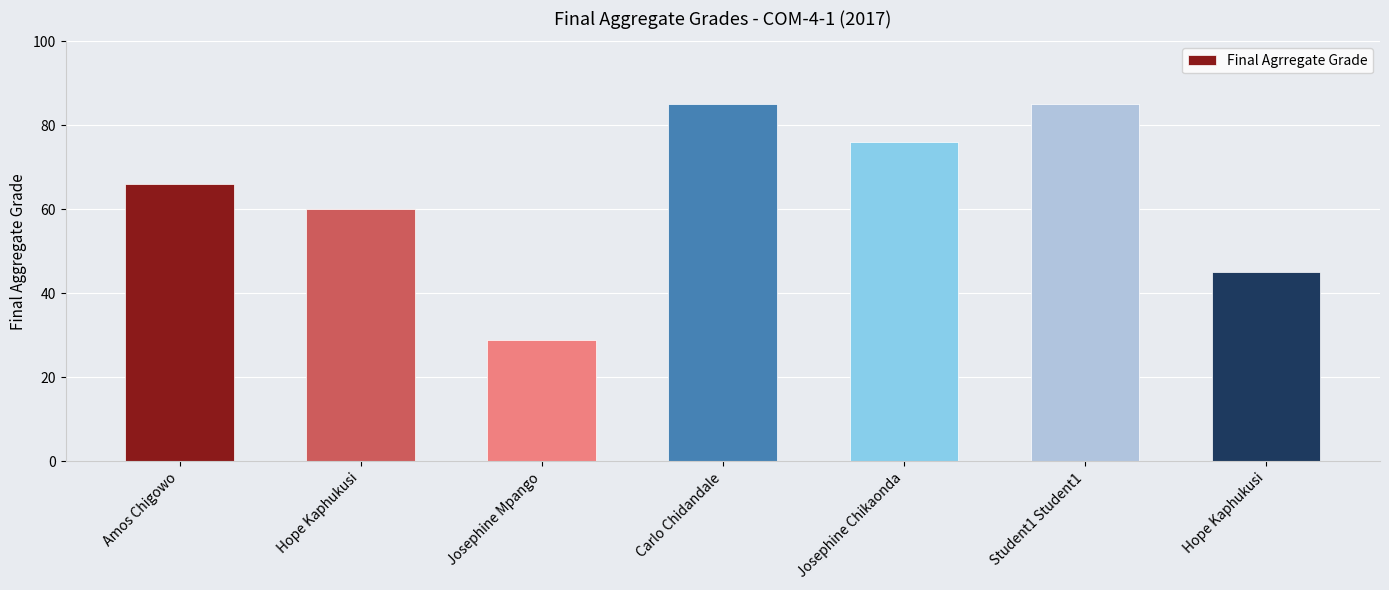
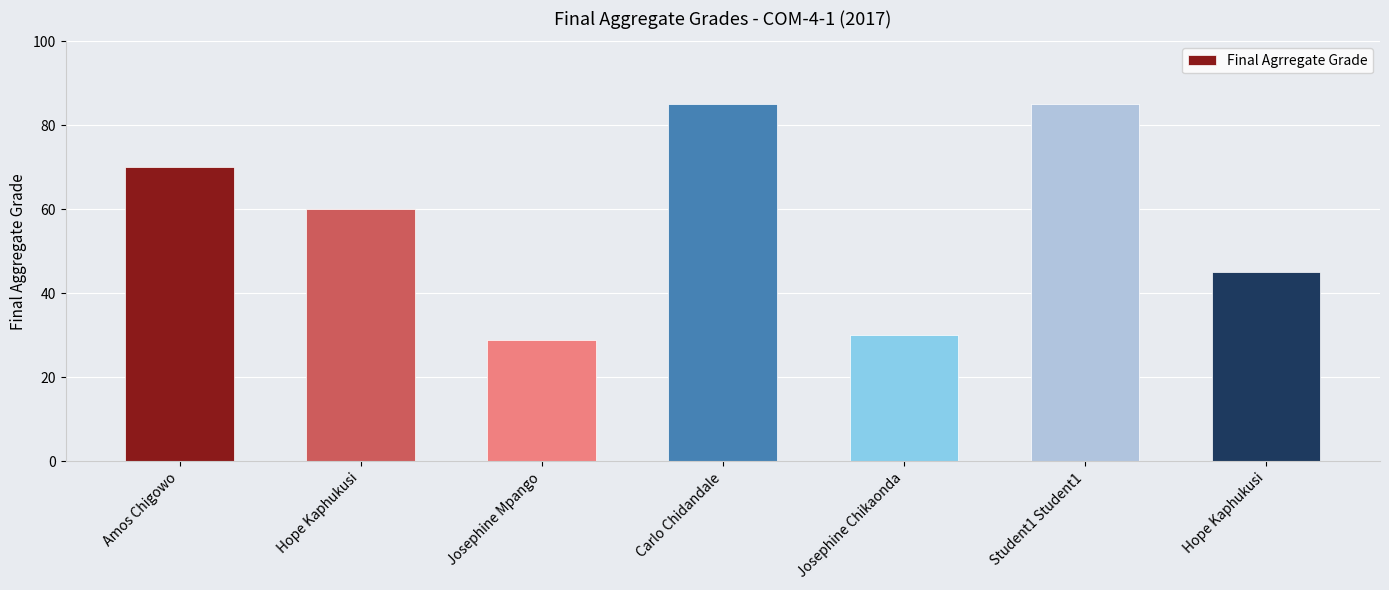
  {
-   "Amos Chigowo": 66,
+   "Amos Chigowo": 70,
    "Josephine Mpango": 29,
    "Carlo Chidandale": 85,
-   "Josephine Chikaonda": 76,
+   "Josephine Chikaonda": 30,
    "Student1 Student1": 85
  }
